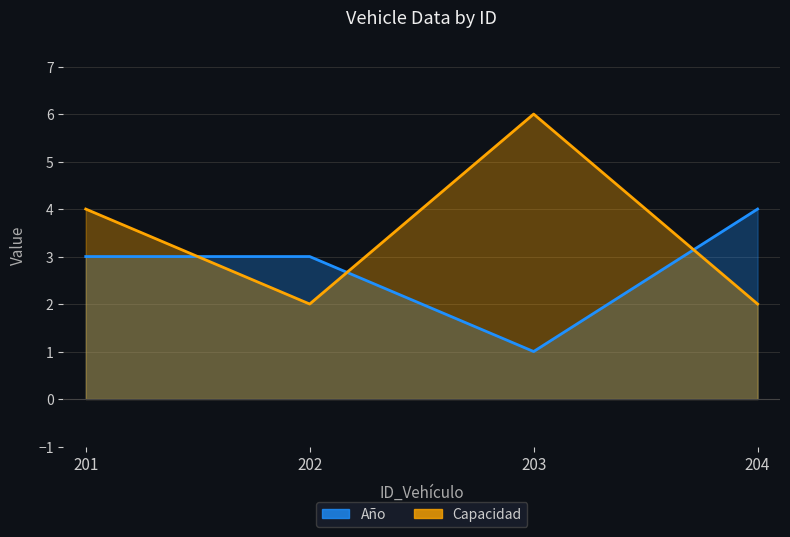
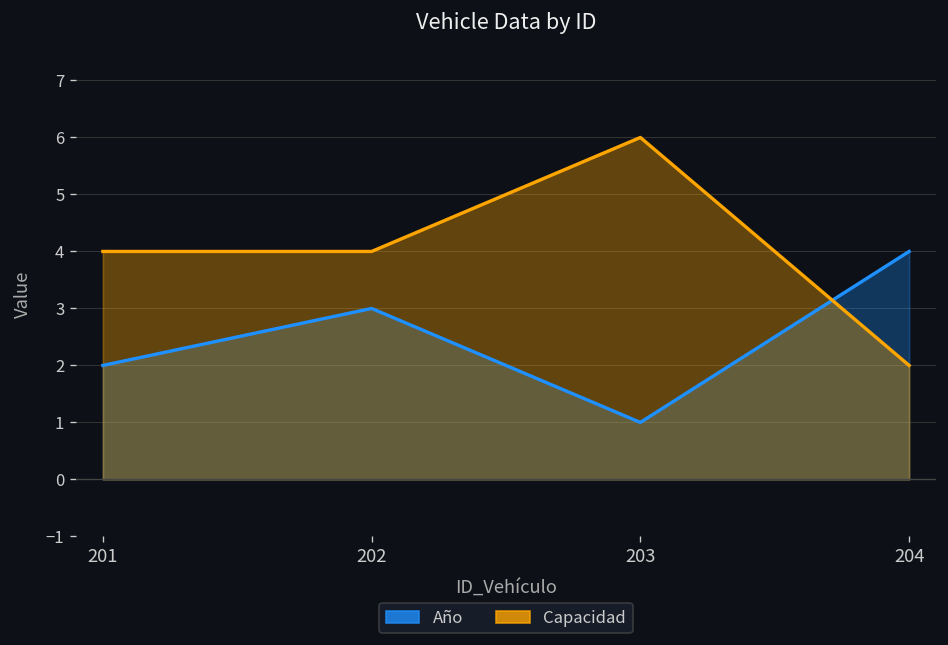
  {
    "Año": {
-     "201": 3.0,
+     "201": 2.0,
      "202": 3.0,
      "203": 1.0,
      "204": 4.0
    },
    "Capacidad": {
      "201": 4,
-     "202": 2,
+     "202": 4,
      "203": 6,
      "204": 2
    }
  }
